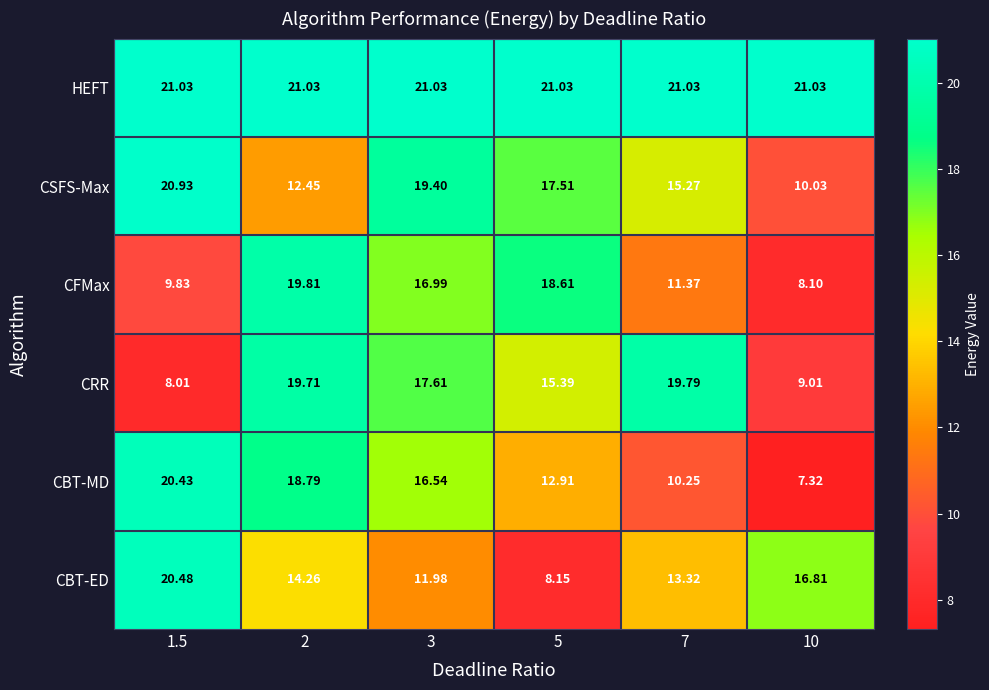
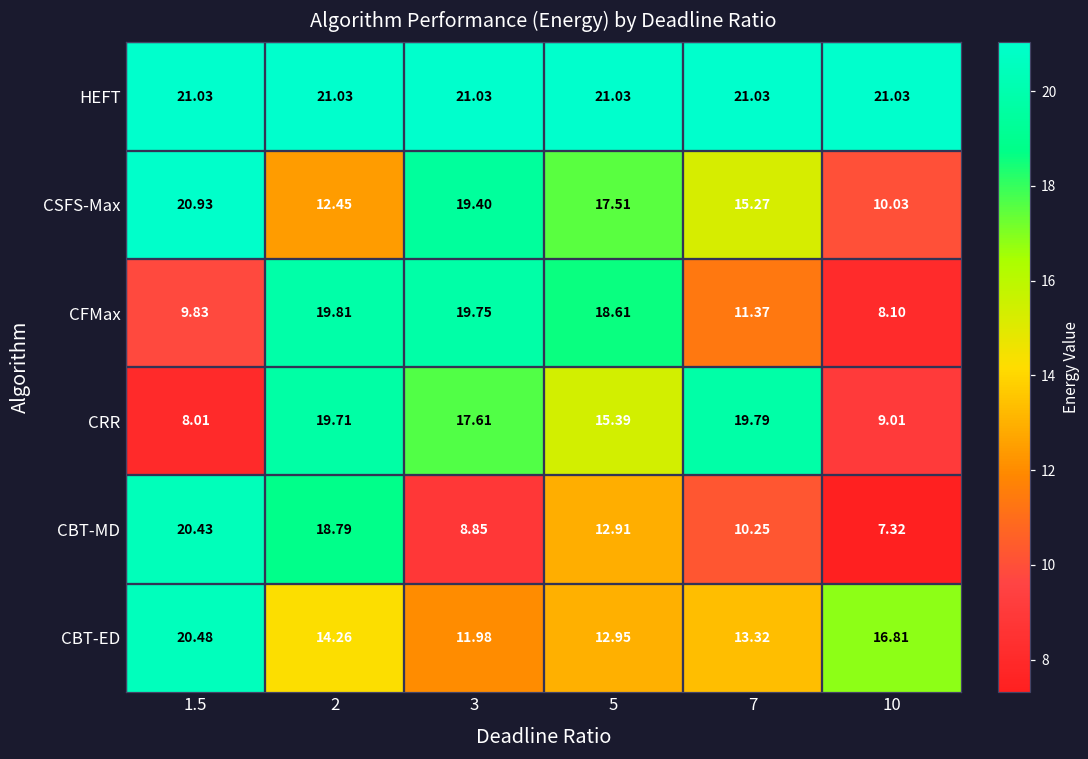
  {
    "HEFT": {
      "1.5": 21.03,
      "2": 21.03,
      "3": 21.03,
      "5": 21.03,
      "7": 21.03,
      "10": 21.03
    },
    "CSFS-Max": {
      "1.5": 20.93,
      "2": 12.45,
      "3": 19.40,
      "5": 17.51,
      "7": 15.27,
      "10": 10.03
    },
    "CFMax": {
      "1.5": 9.83,
      "2": 19.81,
-     "3": 16.99,
+     "3": 19.75,
      "5": 18.61,
      "7": 11.37,
      "10": 8.10
    },
    "CRR": {
      "1.5": 8.01,
      "2": 19.71,
      "3": 17.61,
      "5": 15.39,
      "7": 19.79,
      "10": 9.01
    },
    "CBT-MD": {
      "1.5": 20.43,
      "2": 18.79,
-     "3": 16.54,
+     "3": 8.85,
      "5": 12.91,
      "7": 10.25,
      "10": 7.32
    },
    "CBT-ED": {
      "1.5": 20.48,
      "2": 14.26,
      "3": 11.98,
-     "5": 8.15,
+     "5": 12.95,
      "7": 13.32,
      "10": 16.81
    }
  }
